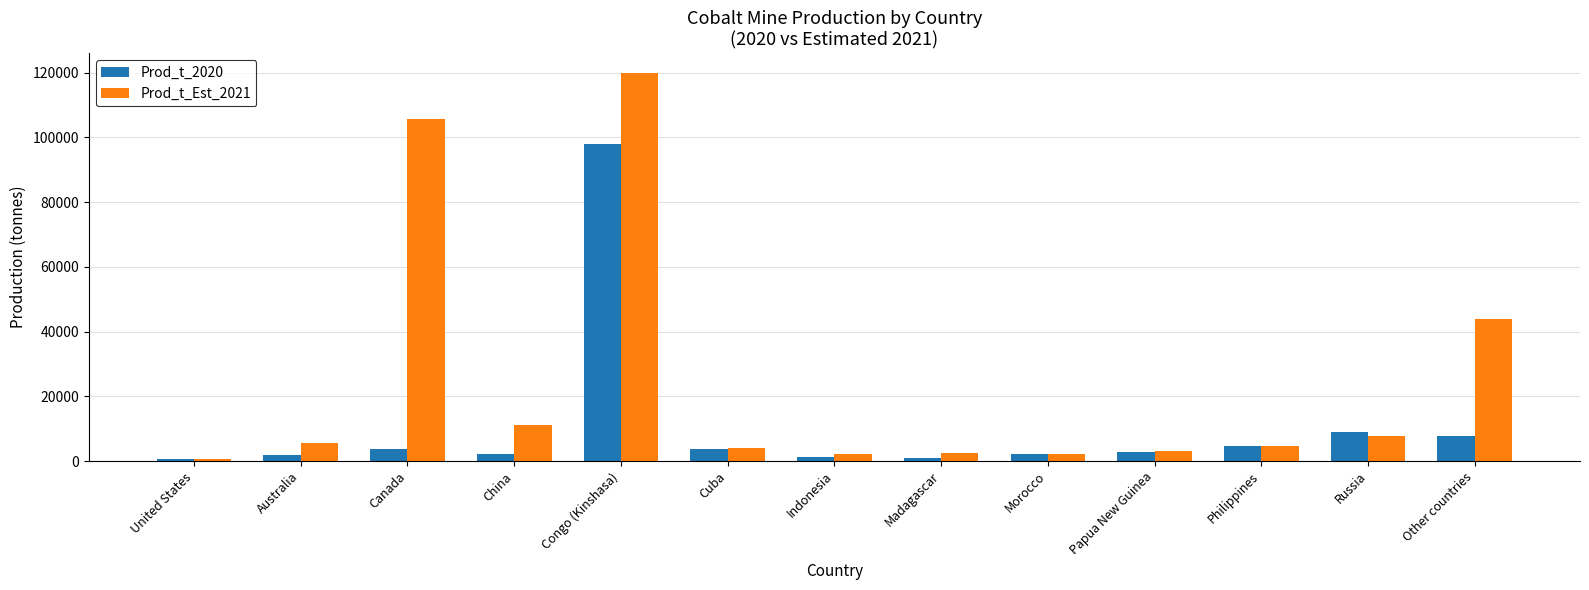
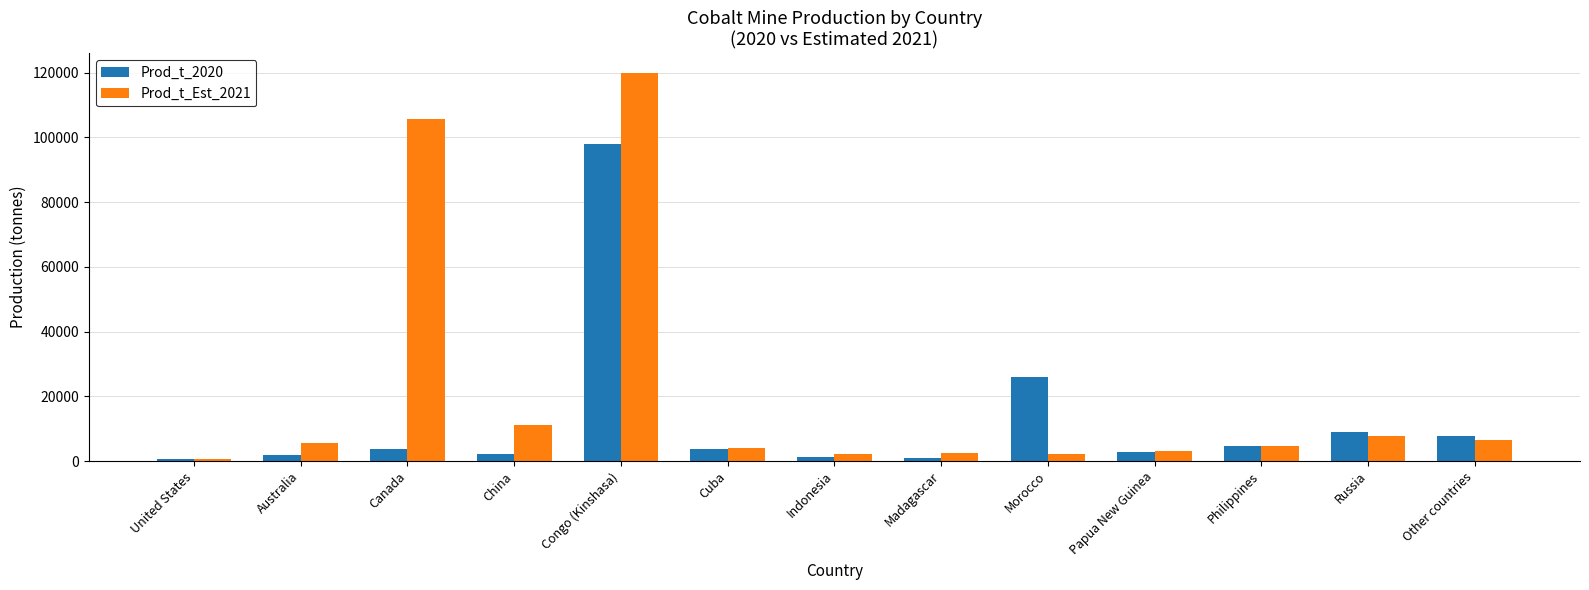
  {
    "Prod_t_2020": {
      "Australia": 2000,
      "Canada": 4000,
      "China": 2000,
      "Congo (Kinshasa)": 98000,
      "Cuba": 4000,
      "Indonesia": 1000,
      "Madagascar": 1000,
-     "Morocco": 2000,
+     "Morocco": 26000,
      "Papua New Guinea": 3000,
      "Philippines": 5000,
      "Russia": 9000,
      "Other countries": 8000
    },
    "Prod_t_Est_2021": {
      "Australia": 6000,
      "Canada": 106000,
      "China": 11000,
      "Congo (Kinshasa)": 120000,
      "Cuba": 4000,
      "Indonesia": 2000,
      "Madagascar": 3000,
      "Morocco": 2000,
      "Papua New Guinea": 3000,
      "Philippines": 5000,
      "Russia": 8000,
-     "Other countries": 44000
+     "Other countries": 7000
    }
  }
